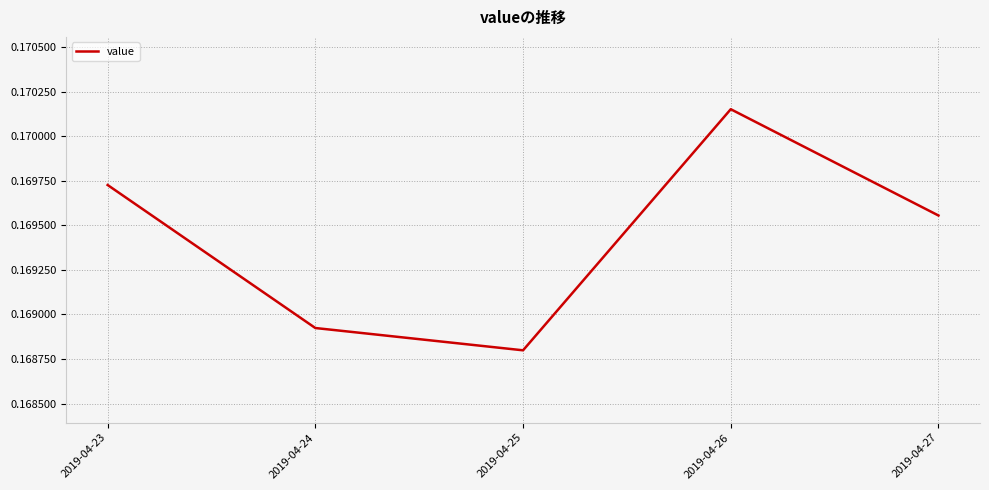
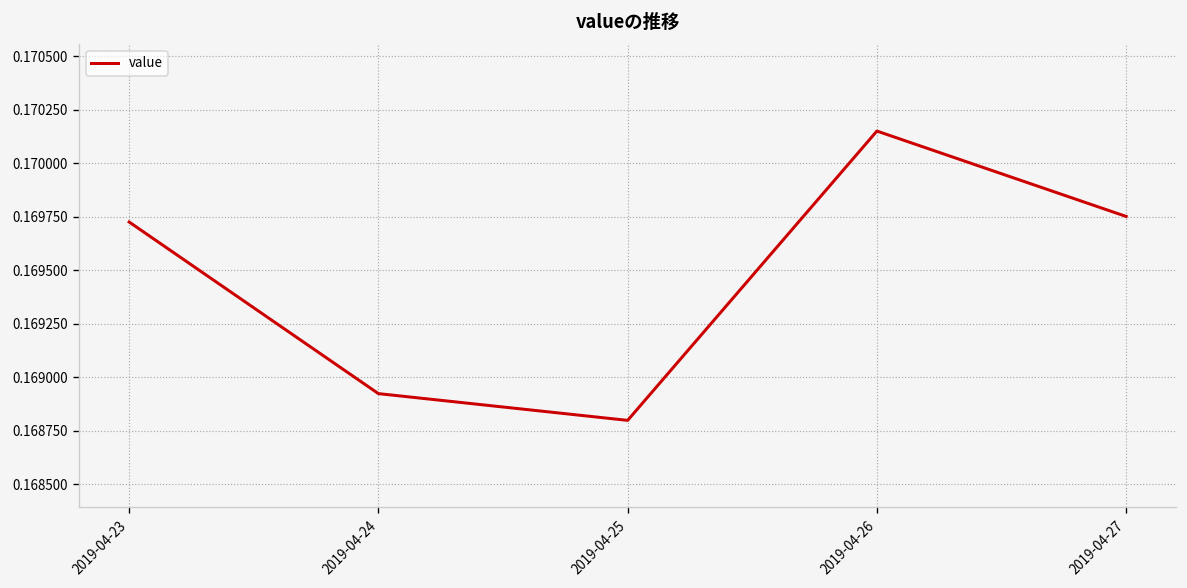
  {
    "2019-04-23": 0.16973,
    "2019-04-24": 0.16892,
    "2019-04-25": 0.16880,
    "2019-04-26": 0.17015,
-   "2019-04-27": 0.16956
+   "2019-04-27": 0.16975
  }
